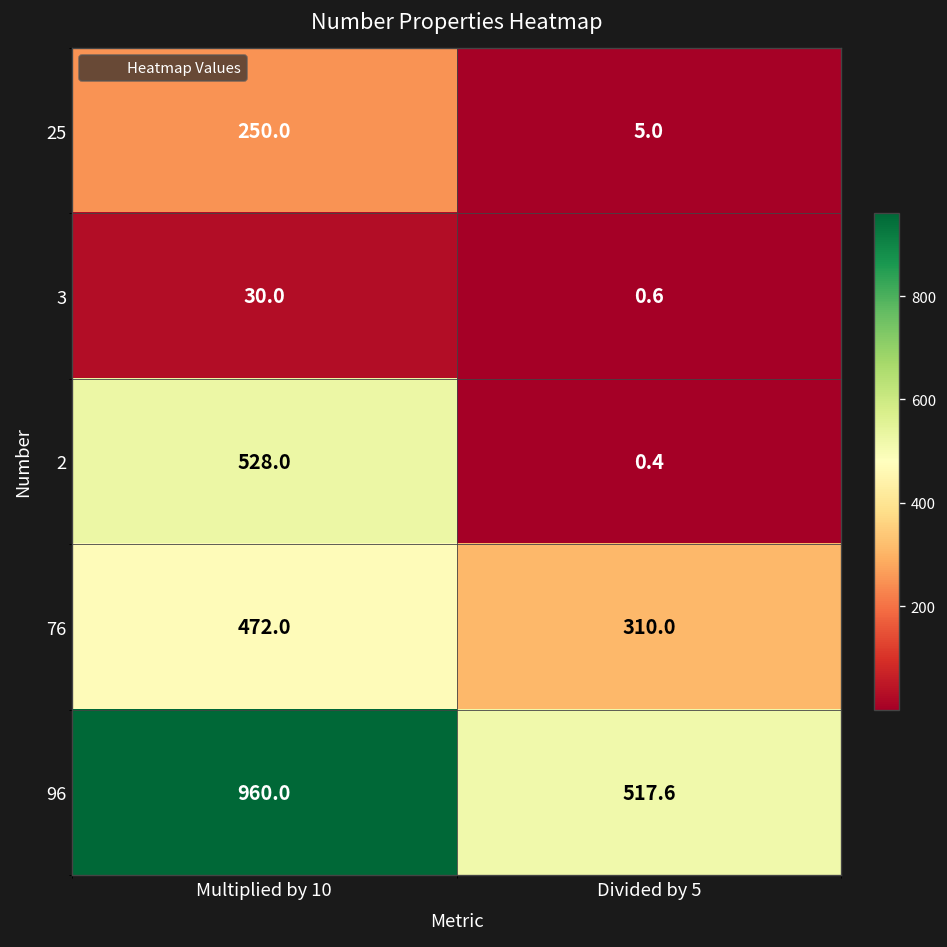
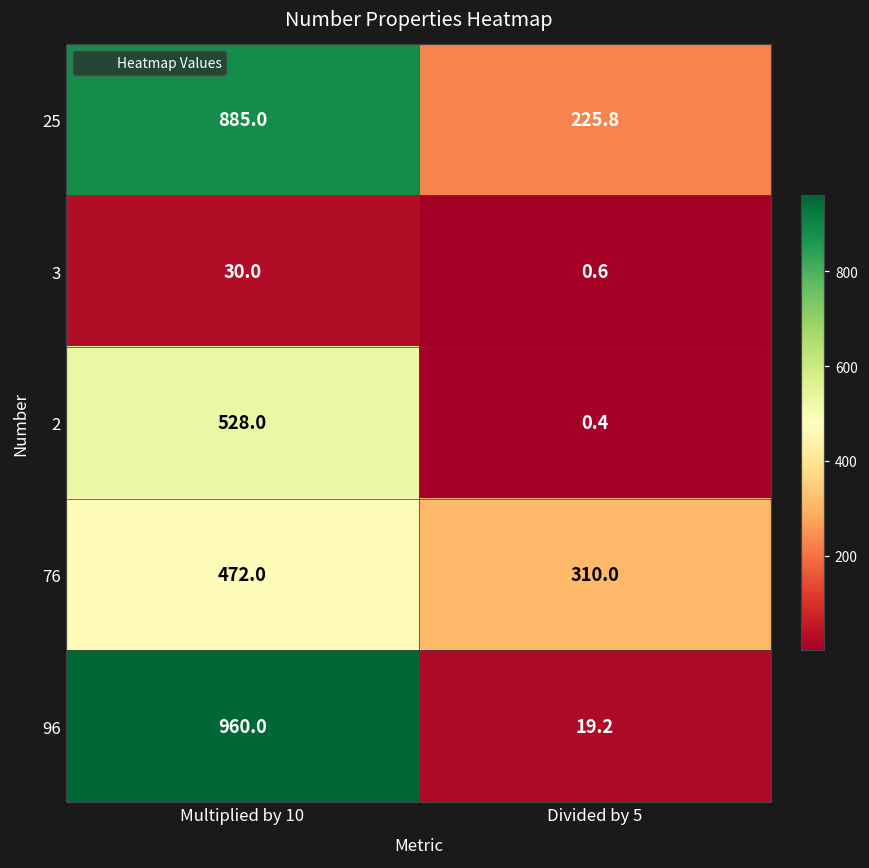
  {
    "25": {
-     "Multiplied by 10": 250.0,
-     "Divided by 5": 5.0
+     "Multiplied by 10": 885.0,
+     "Divided by 5": 225.8
    },
    "3": {
      "Multiplied by 10": 30.0,
      "Divided by 5": 0.6
    },
    "2": {
      "Multiplied by 10": 528.0,
      "Divided by 5": 0.4
    },
    "76": {
      "Multiplied by 10": 472.0,
      "Divided by 5": 310.0
    },
    "96": {
      "Multiplied by 10": 960.0,
-     "Divided by 5": 517.6
+     "Divided by 5": 19.2
    }
  }
